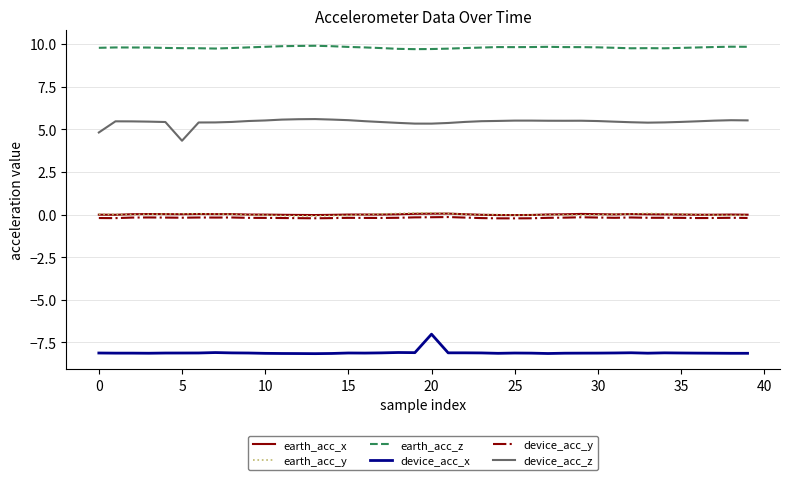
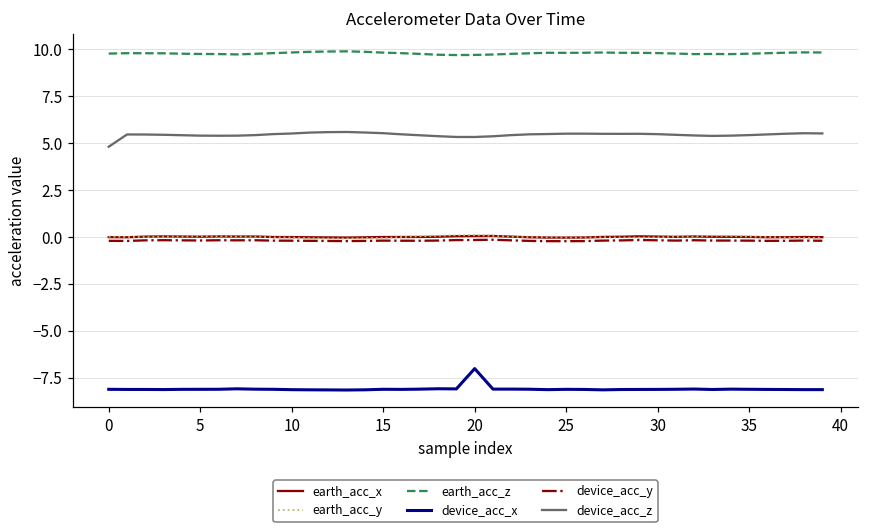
  {
    "earth_acc_z": {
      "0": 9.8,
      "5": 9.8,
      "10": 9.8,
      "15": 9.8,
      "20": 9.7,
      "25": 9.8,
      "30": 9.8,
      "35": 9.8
    },
    "device_acc_x": {
      "0": -8.1,
      "5": -8.1,
      "10": -8.1,
      "15": -8.1,
      "20": -7.0,
      "25": -8.1,
      "30": -8.1,
      "35": -8.1
    },
    "device_acc_z": {
      "0": 4.8,
-     "5": 4.3,
+     "5": 5.4,
      "10": 5.5,
      "15": 5.5,
      "20": 5.3,
      "25": 5.5,
      "30": 5.5,
      "35": 5.4
    }
  }
